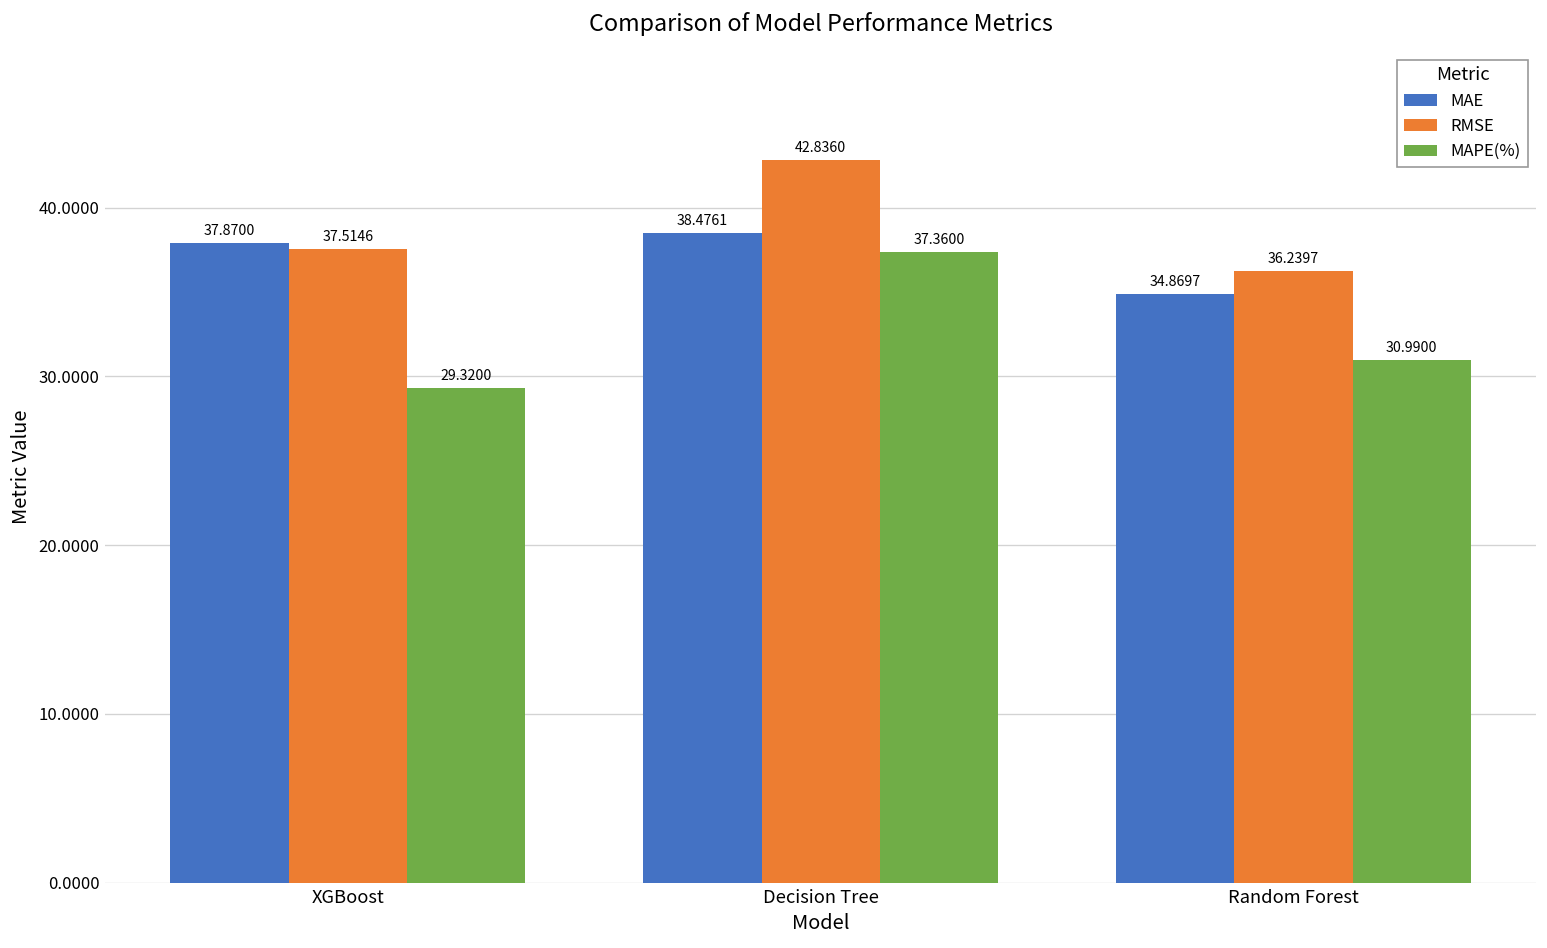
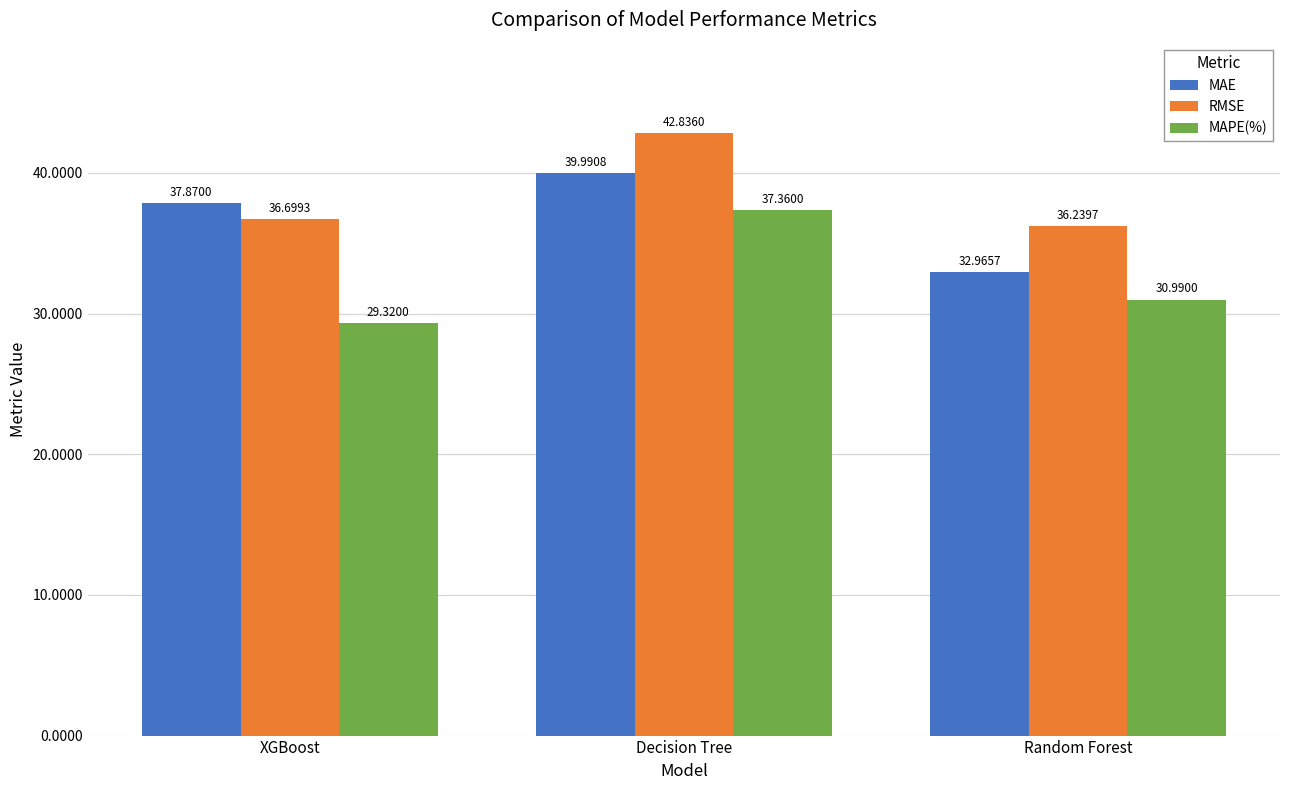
  {
    "MAE": {
      "XGBoost": 37.8700,
-     "Decision Tree": 38.4761,
-     "Random Forest": 34.8697
+     "Decision Tree": 39.9908,
+     "Random Forest": 32.9657
    },
    "RMSE": {
-     "XGBoost": 37.5146,
+     "XGBoost": 36.6993,
      "Decision Tree": 42.8360,
      "Random Forest": 36.2397
    },
    "MAPE(%)": {
      "XGBoost": 29.3200,
      "Decision Tree": 37.3600,
      "Random Forest": 30.9900
    }
  }
